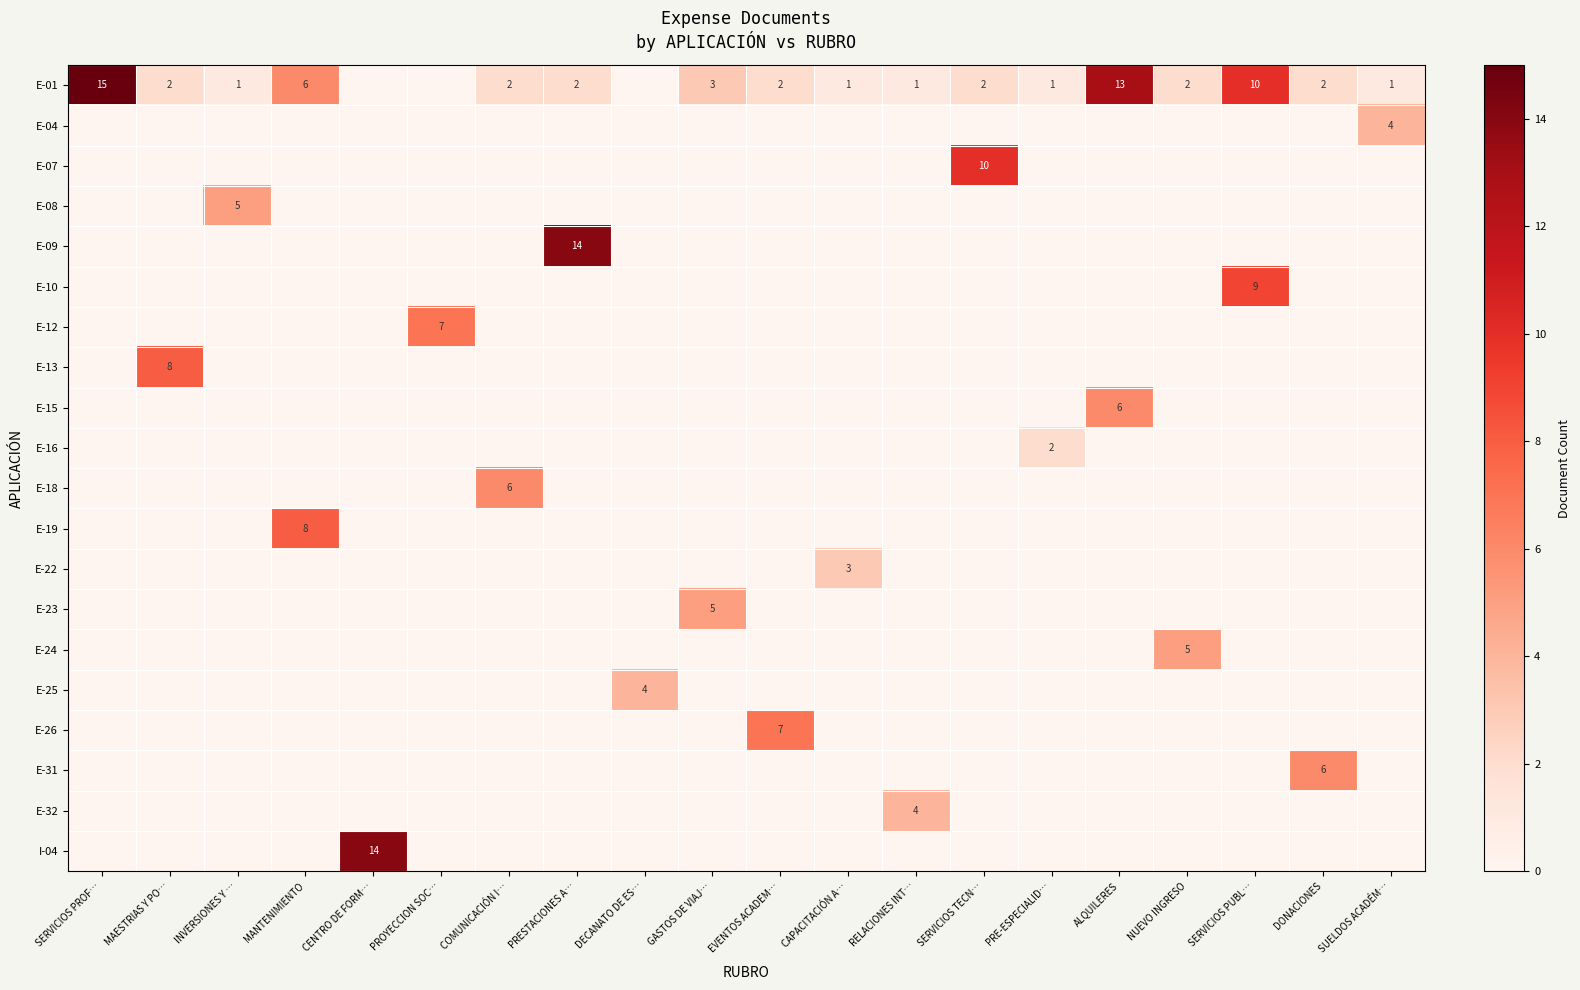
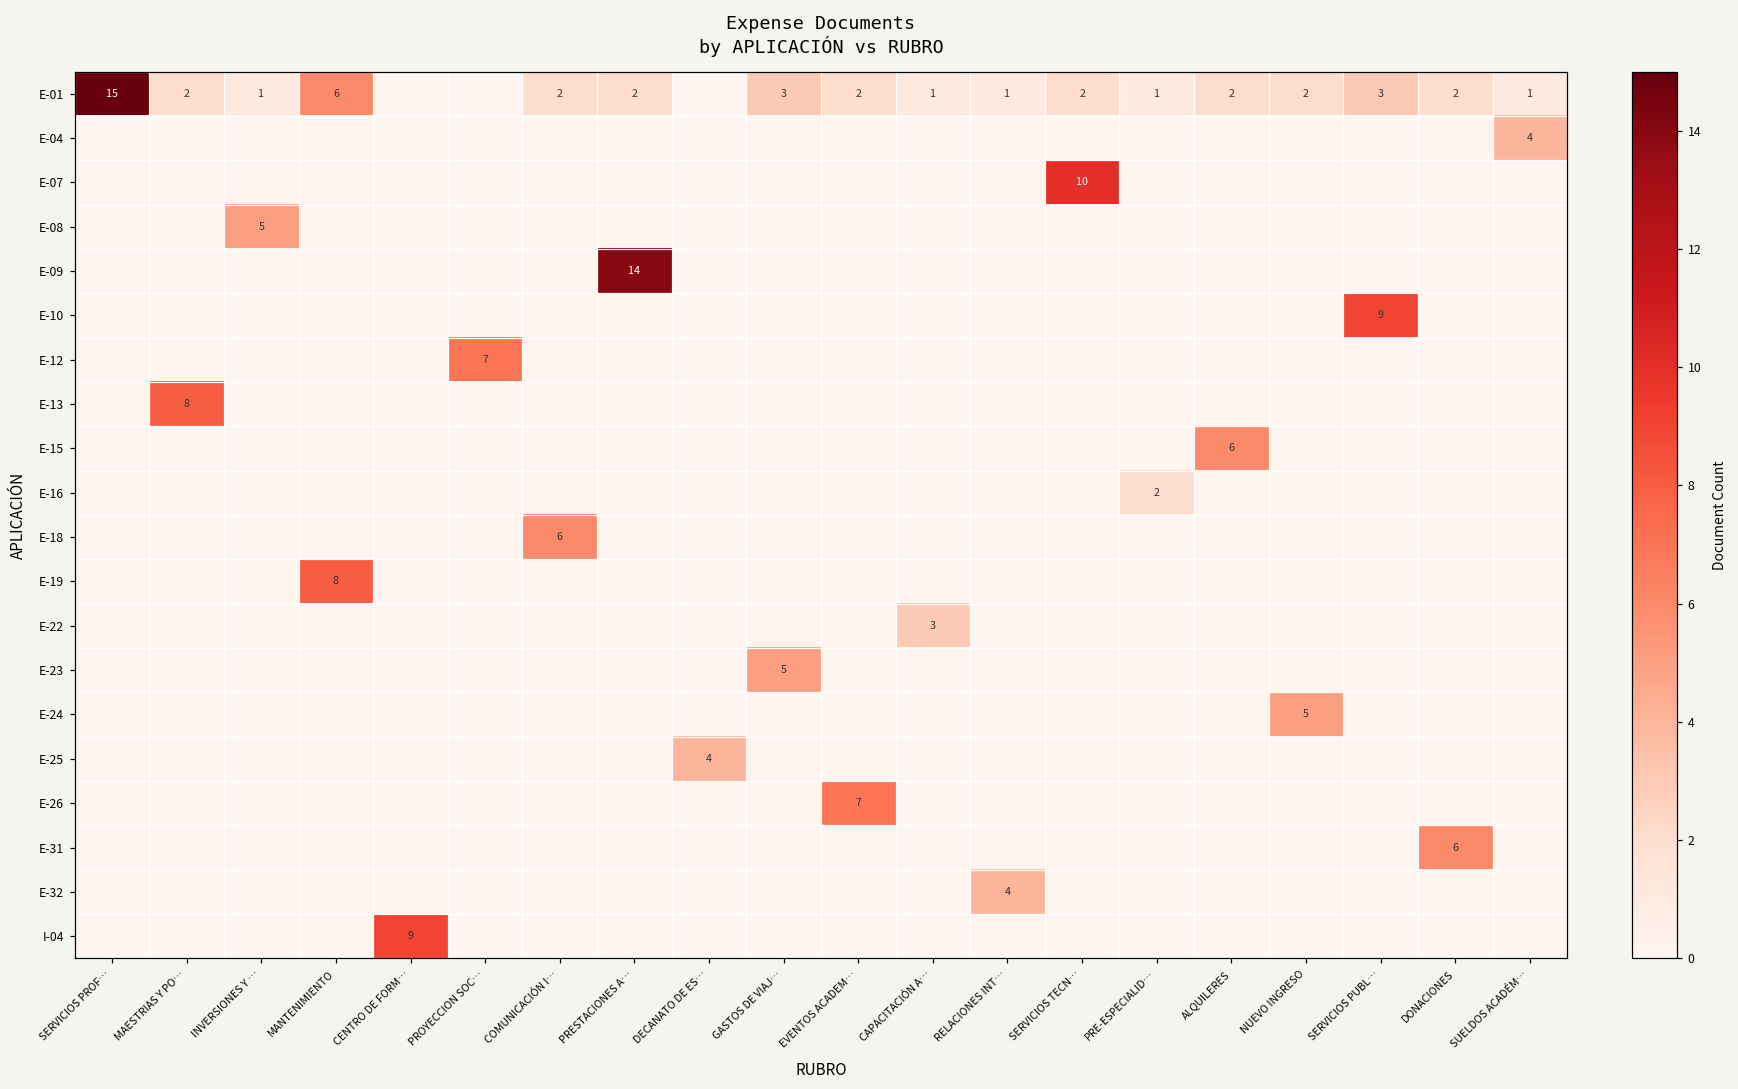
  {
    "E-01": {
      "SERVICIOS PROF…": 15,
      "MAESTRIAS Y PO…": 2,
      "INVERSIONES Y …": 1,
      "MANTENIMIENTO": 6,
      "COMUNICACIÓN I…": 2,
      "PRESTACIONES A…": 2,
      "GASTOS DE VIAJ…": 3,
      "EVENTOS ACADEM…": 2,
      "CAPACITACIÓN A…": 1,
      "RELACIONES INT…": 1,
      "SERVICIOS TECN…": 2,
      "PRE-ESPECIALID…": 1,
-     "ALQUILERES": 13,
+     "ALQUILERES": 2,
      "NUEVO INGRESO": 2,
-     "SERVICIOS PUBL…": 10,
+     "SERVICIOS PUBL…": 3,
      "DONACIONES": 2,
      "SUELDOS ACADÉM…": 1
    },
    "E-04": {
      "SUELDOS ACADÉM…": 4
    },
    "E-07": {
      "SERVICIOS TECN…": 10
    },
    "E-08": {
      "INVERSIONES Y …": 5
    },
    "E-09": {
      "PRESTACIONES A…": 14
    },
    "E-10": {
      "SERVICIOS PUBL…": 9
    },
    "E-12": {
      "PROYECCION SOC…": 7
    },
    "E-13": {
      "MAESTRIAS Y PO…": 8
    },
    "E-15": {
      "ALQUILERES": 6
    },
    "E-16": {
      "PRE-ESPECIALID…": 2
    },
    "E-18": {
      "COMUNICACIÓN I…": 6
    },
    "E-19": {
      "MANTENIMIENTO": 8
    },
    "E-22": {
      "CAPACITACIÓN A…": 3
    },
    "E-23": {
      "GASTOS DE VIAJ…": 5
    },
    "E-24": {
      "NUEVO INGRESO": 5
    },
    "E-25": {
      "DECANATO DE ES…": 4
    },
    "E-26": {
      "EVENTOS ACADEM…": 7
    },
    "E-31": {
      "DONACIONES": 6
    },
    "E-32": {
      "RELACIONES INT…": 4
    },
    "I-04": {
-     "CENTRO DE FORM…": 14
+     "CENTRO DE FORM…": 9
    }
  }
